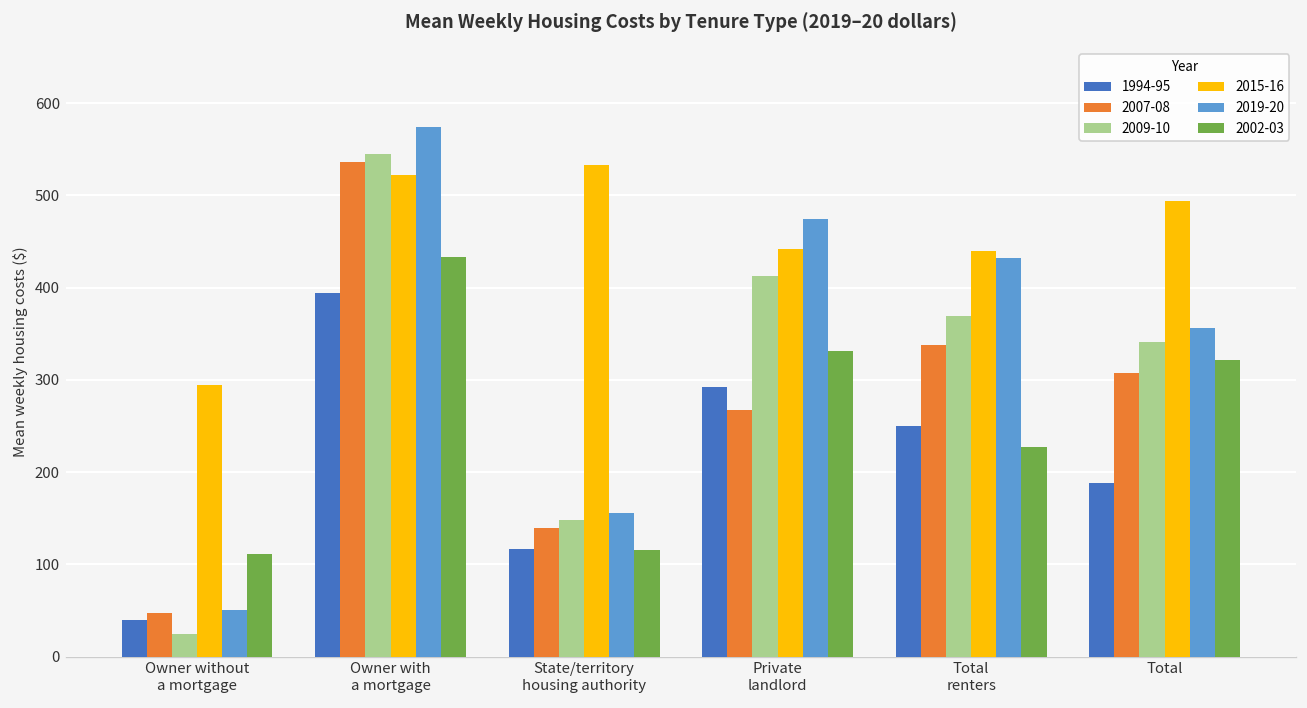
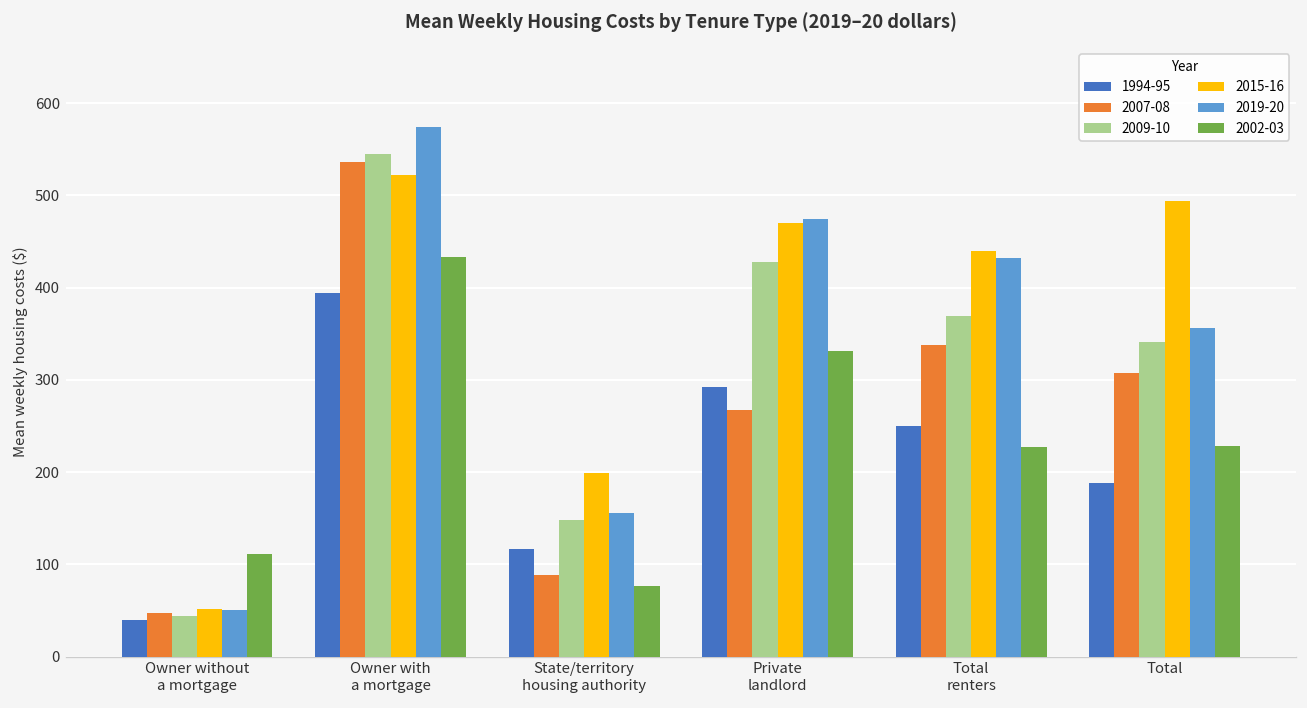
  {
    "2007-08": {
      "Owner without a mortgage": 50,
      "Owner with a mortgage": 540,
-     "State/territory housing authority": 140,
+     "State/territory housing authority": 90,
      "Private landlord": 270,
      "Total renters": 340,
      "Total": 310
    },
    "2009-10": {
-     "Owner without a mortgage": 20,
+     "Owner without a mortgage": 40,
      "Owner with a mortgage": 550,
      "State/territory housing authority": 150,
-     "Private landlord": 410,
+     "Private landlord": 430,
      "Total renters": 370,
      "Total": 340
    },
    "2015-16": {
-     "Owner without a mortgage": 290,
+     "Owner without a mortgage": 50,
      "Owner with a mortgage": 520,
-     "State/territory housing authority": 530,
-     "Private landlord": 440,
+     "State/territory housing authority": 200,
+     "Private landlord": 470,
      "Total renters": 440,
      "Total": 490
    },
    "2002-03": {
      "Owner without a mortgage": 110,
      "Owner with a mortgage": 430,
-     "State/territory housing authority": 120,
+     "State/territory housing authority": 80,
      "Private landlord": 330,
      "Total renters": 230,
-     "Total": 320
+     "Total": 230
    }
  }
